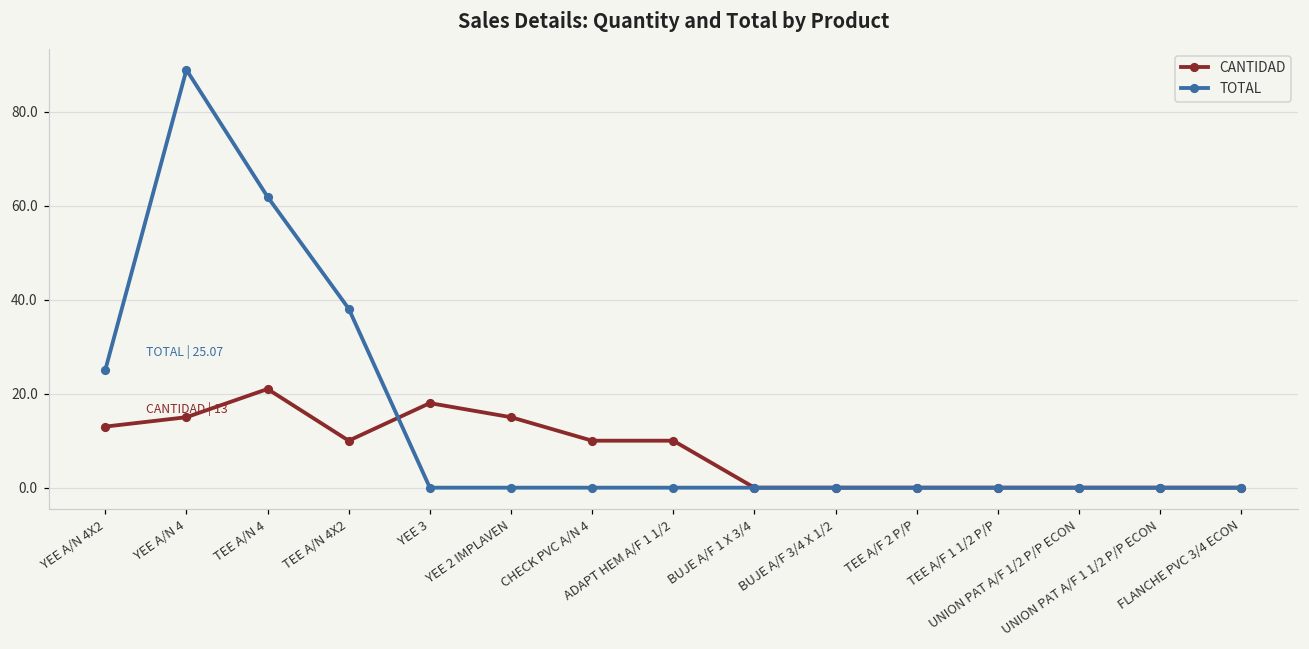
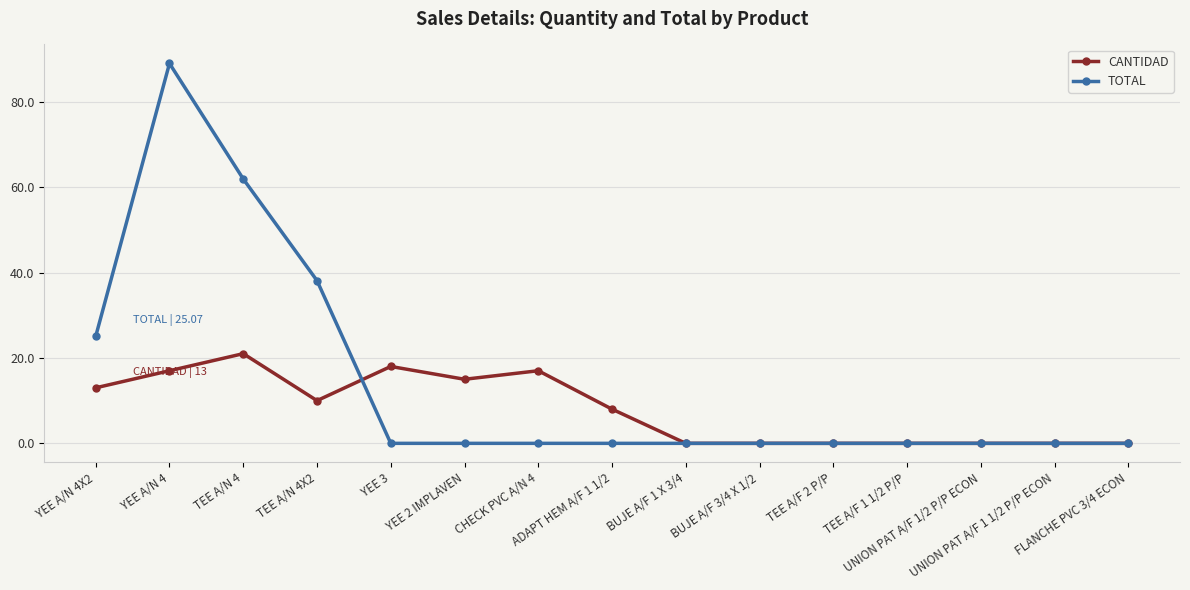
  {
    "CANTIDAD": {
      "YEE A/N 4X2": 13,
-     "YEE A/N 4": 15,
+     "YEE A/N 4": 17,
      "TEE A/N 4": 21,
      "TEE A/N 4X2": 10,
      "YEE 3": 18,
      "YEE 2 IMPLAVEN": 15,
-     "CHECK PVC A/N 4": 10,
-     "ADAPT HEM A/F 1 1/2": 10
+     "CHECK PVC A/N 4": 17,
+     "ADAPT HEM A/F 1 1/2": 8
    },
    "TOTAL": {
      "YEE A/N 4X2": 25,
      "YEE A/N 4": 89,
      "TEE A/N 4": 62,
      "TEE A/N 4X2": 38,
      "YEE 3": 0,
      "YEE 2 IMPLAVEN": 0,
      "CHECK PVC A/N 4": 0,
      "ADAPT HEM A/F 1 1/2": 0
    }
  }
